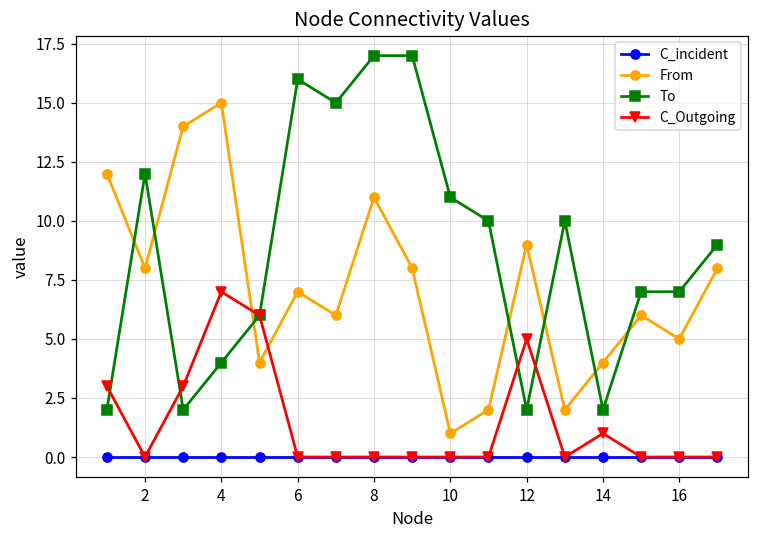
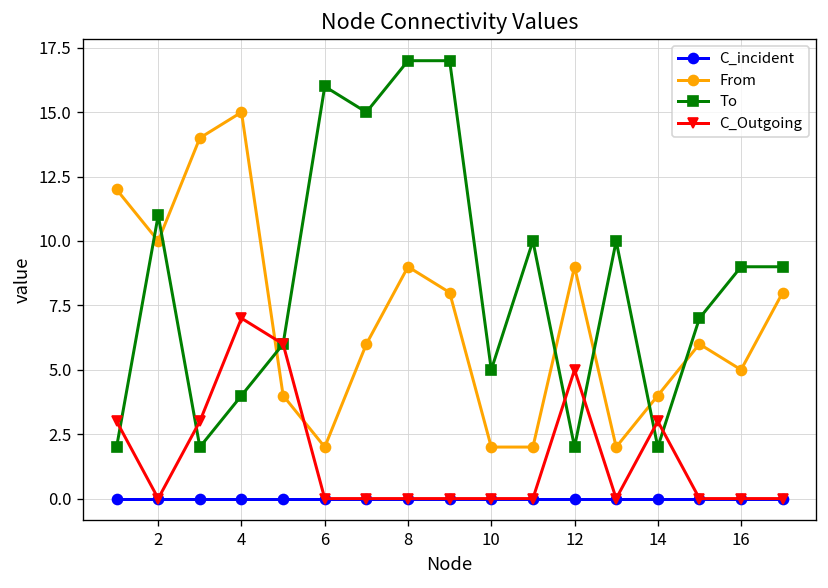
  {
    "C_incident": {
      "4": 0,
      "12": 0,
      "14": 0
    },
    "From": {
-     "2": 8,
+     "2": 10,
      "4": 15,
-     "6": 7,
-     "8": 11,
-     "10": 1,
+     "6": 2,
+     "8": 9,
+     "10": 2,
      "12": 9,
      "14": 4,
      "16": 5
    },
    "To": {
-     "2": 12,
+     "2": 11,
      "4": 4,
      "6": 16,
      "8": 17,
-     "10": 11,
+     "10": 5,
      "12": 2,
      "14": 2,
-     "16": 7
+     "16": 9
    },
    "C_Outgoing": {
      "4": 7,
      "12": 5,
-     "14": 1
+     "14": 3
    }
  }
